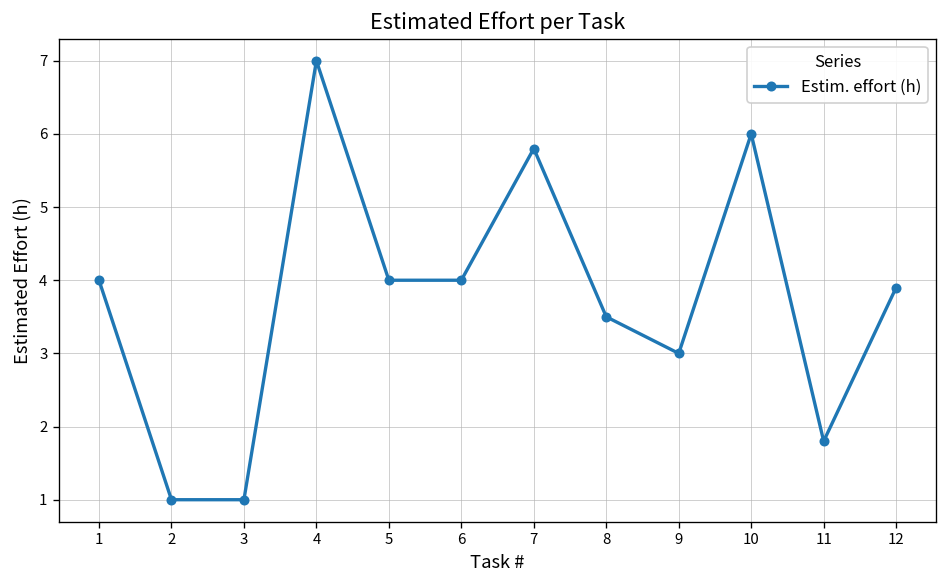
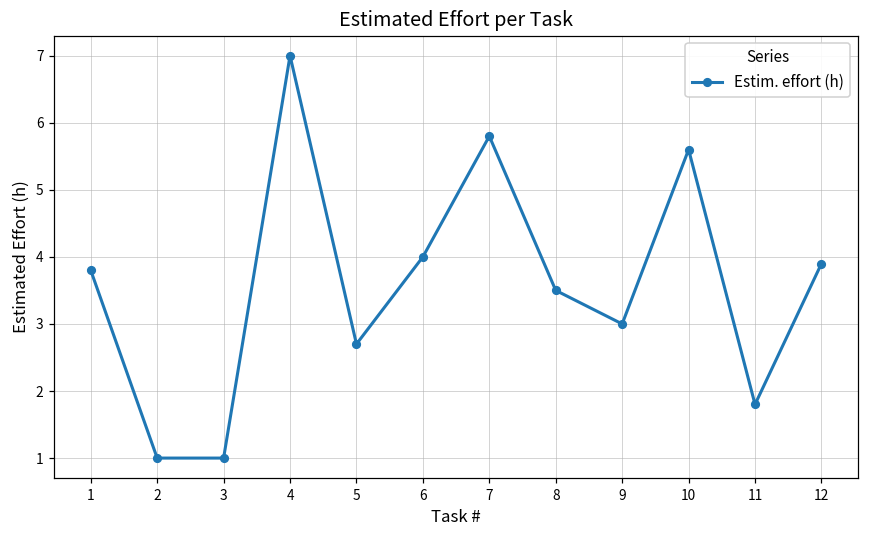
  {
-   "1": 4.0,
+   "1": 3.8,
    "2": 1.0,
    "3": 1.0,
    "4": 7.0,
-   "5": 4.0,
+   "5": 2.7,
    "6": 4.0,
    "7": 5.8,
    "8": 3.5,
    "9": 3.0,
-   "10": 6.0,
+   "10": 5.6,
    "11": 1.8,
    "12": 3.9
  }
